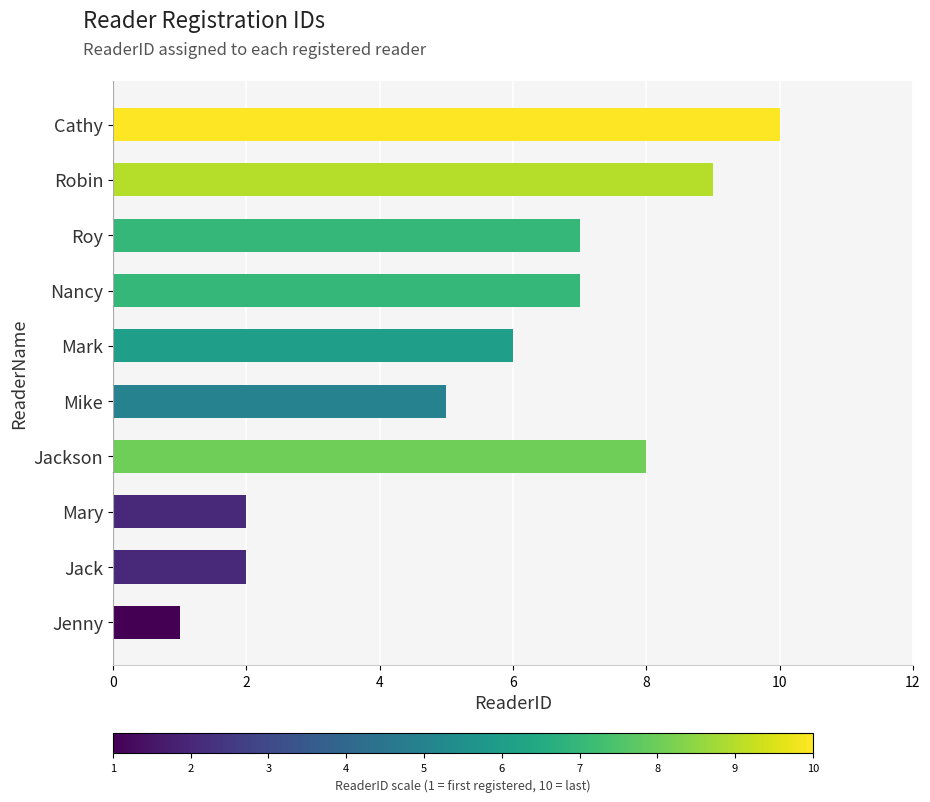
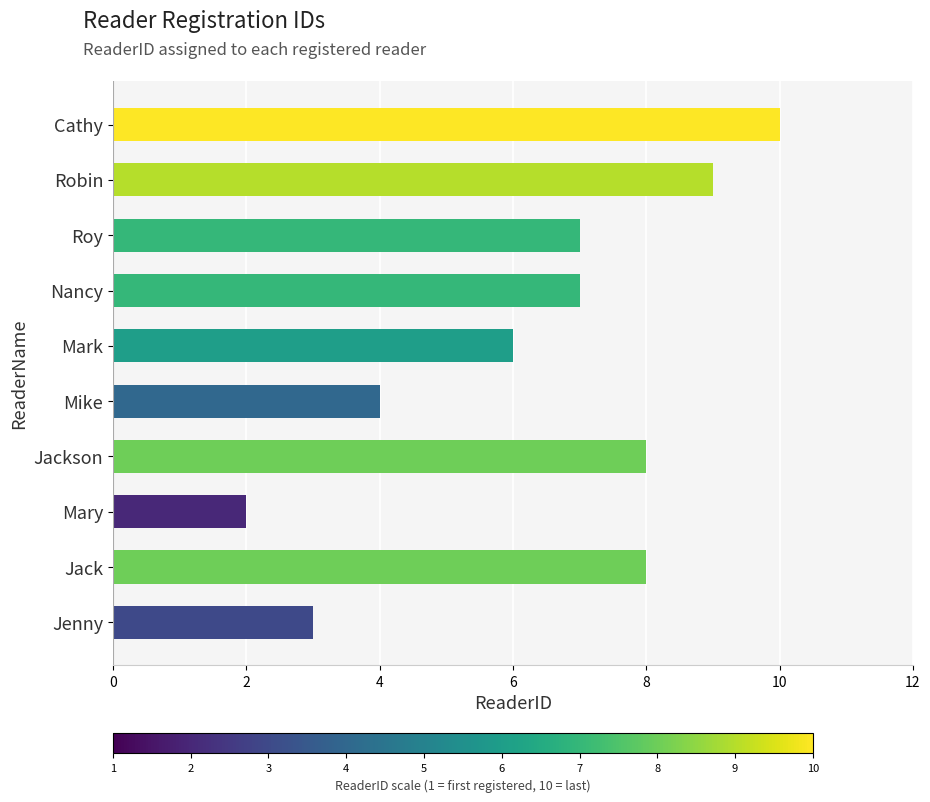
  {
    "Cathy": 10,
    "Robin": 9,
    "Roy": 7,
    "Nancy": 7,
    "Mark": 6,
-   "Mike": 5,
+   "Mike": 4,
    "Jackson": 8,
    "Mary": 2,
-   "Jack": 2,
-   "Jenny": 1
+   "Jack": 8,
+   "Jenny": 3
  }
